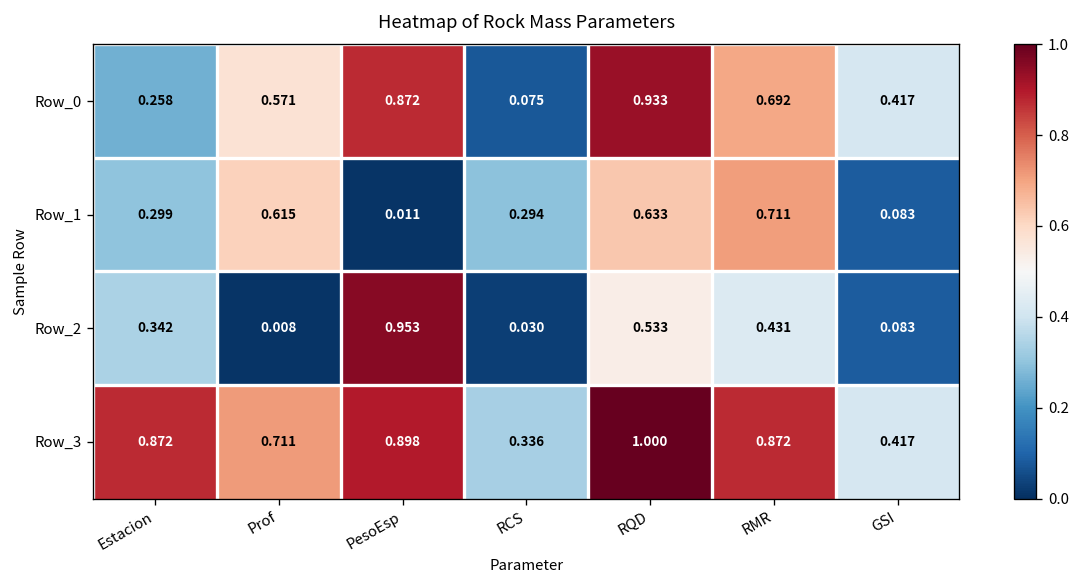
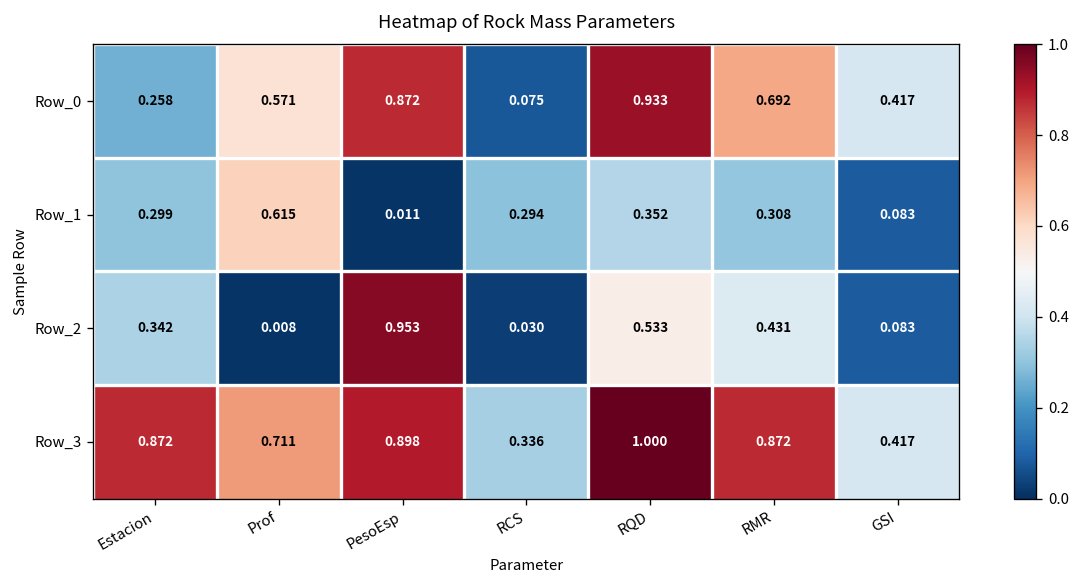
  {
    "Row_0": {
      "Estacion": 0.258,
      "Prof": 0.571,
      "PesoEsp": 0.872,
      "RCS": 0.075,
      "RQD": 0.933,
      "RMR": 0.692,
      "GSI": 0.417
    },
    "Row_1": {
      "Estacion": 0.299,
      "Prof": 0.615,
      "PesoEsp": 0.011,
      "RCS": 0.294,
-     "RQD": 0.633,
-     "RMR": 0.711,
+     "RQD": 0.352,
+     "RMR": 0.308,
      "GSI": 0.083
    },
    "Row_2": {
      "Estacion": 0.342,
      "Prof": 0.008,
      "PesoEsp": 0.953,
      "RCS": 0.030,
      "RQD": 0.533,
      "RMR": 0.431,
      "GSI": 0.083
    },
    "Row_3": {
      "Estacion": 0.872,
      "Prof": 0.711,
      "PesoEsp": 0.898,
      "RCS": 0.336,
      "RQD": 1.000,
      "RMR": 0.872,
      "GSI": 0.417
    }
  }
